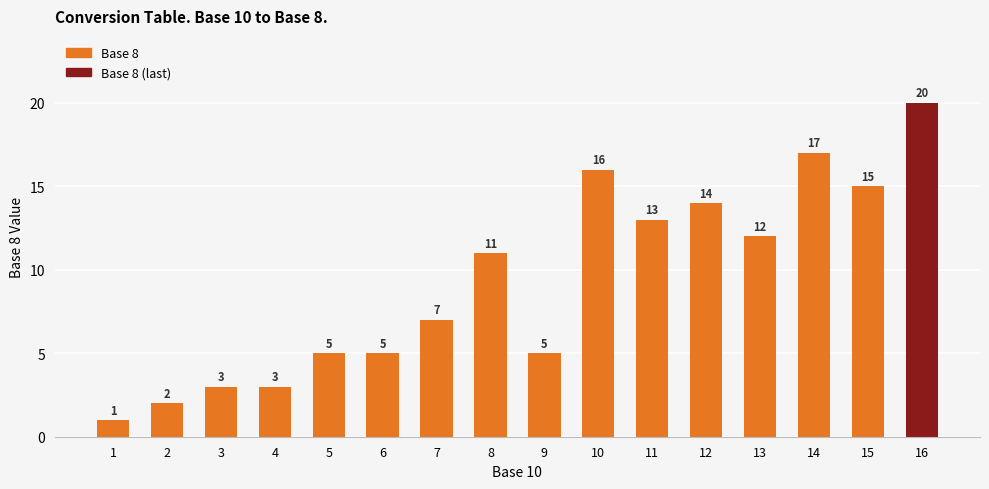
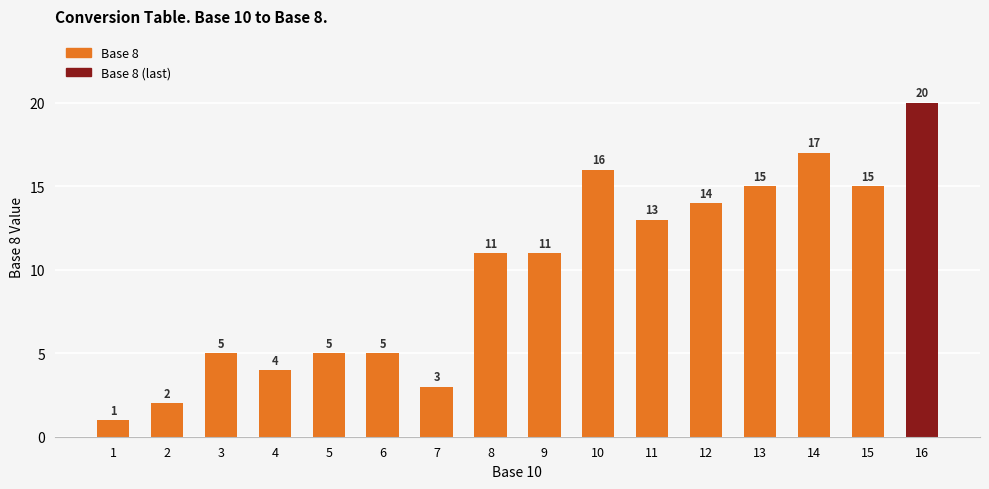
  {
    "1": 1,
    "2": 2,
-   "3": 3,
-   "4": 3,
+   "3": 5,
+   "4": 4,
    "5": 5,
    "6": 5,
-   "7": 7,
+   "7": 3,
    "8": 11,
-   "9": 5,
+   "9": 11,
    "10": 16,
    "11": 13,
    "12": 14,
-   "13": 12,
+   "13": 15,
    "14": 17,
    "15": 15,
    "16": 20
  }
